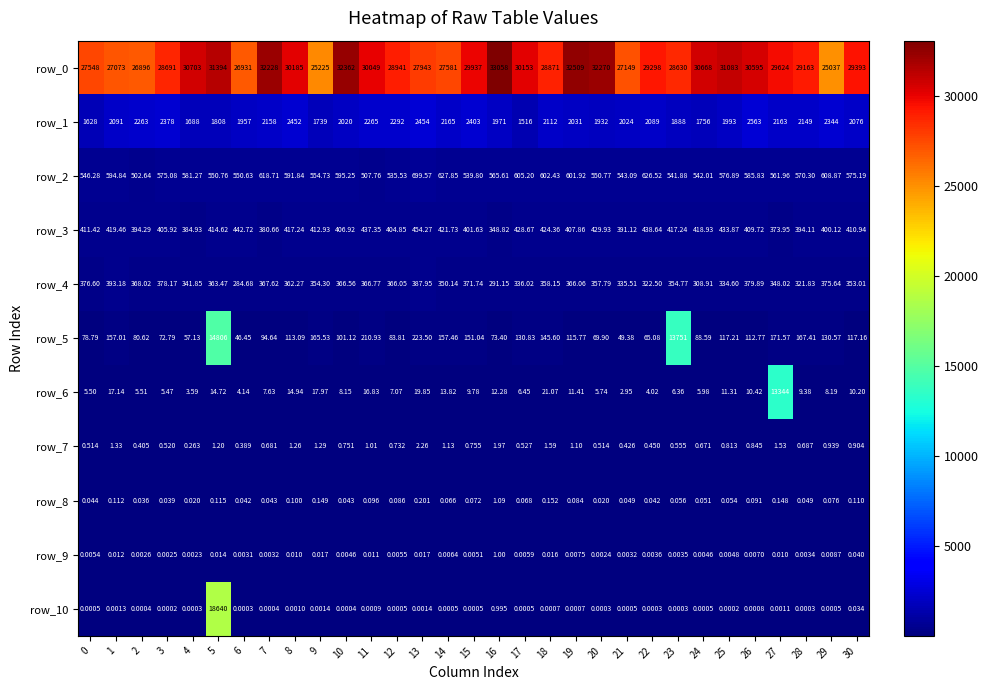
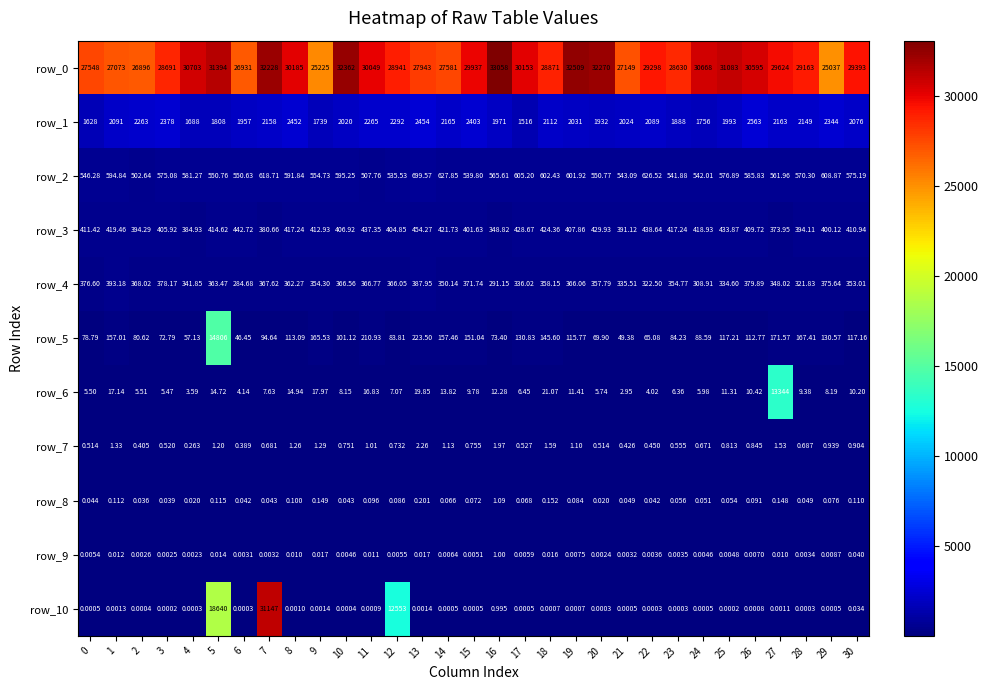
  {
    "row_5": {
      "0": 78.79,
      "1": 157.01,
      "2": 80.62,
      "3": 72.79,
      "4": 57.13,
      "5": 14806,
      "6": 46.45,
      "7": 94.64,
      "8": 113.09,
      "9": 165.53,
      "10": 101.12,
      "11": 210.93,
      "12": 83.81,
      "13": 223.50,
      "14": 157.46,
      "15": 151.04,
      "16": 73.40,
      "17": 130.83,
      "18": 145.60,
      "19": 115.77,
      "20": 69.90,
      "21": 49.38,
      "22": 65.08,
-     "23": 13751,
+     "23": 84.23,
      "24": 88.59,
      "25": 117.21,
      "26": 112.77,
      "27": 171.57,
      "28": 167.41,
      "29": 130.57,
      "30": 117.16
    },
    "row_10": {
      "0": 0.0005,
      "1": 0.0013,
      "2": 0.0004,
      "3": 0.0002,
      "4": 0.0003,
      "5": 18640,
      "6": 0.0003,
-     "7": 0.0004,
+     "7": 31147,
      "8": 0.0010,
      "9": 0.0014,
      "10": 0.0004,
      "11": 0.0009,
-     "12": 0.0005,
+     "12": 12553,
      "13": 0.0014,
      "14": 0.0005,
      "15": 0.0005,
      "16": 0.995,
      "17": 0.0005,
      "18": 0.0007,
      "19": 0.0007,
      "20": 0.0003,
      "21": 0.0005,
      "22": 0.0003,
      "23": 0.0003,
      "24": 0.0005,
      "25": 0.0002,
      "26": 0.0008,
      "27": 0.0011,
      "28": 0.0003,
      "29": 0.0005,
      "30": 0.034
    }
  }
